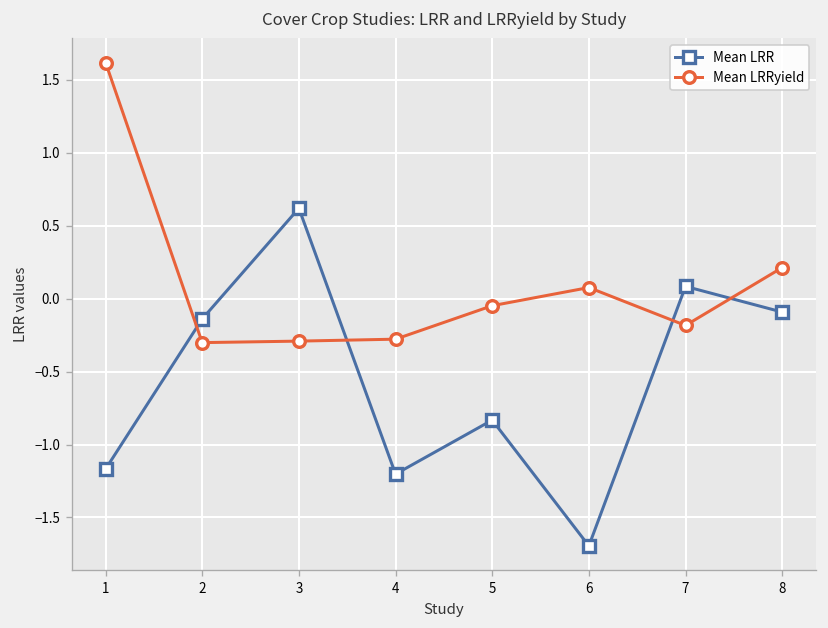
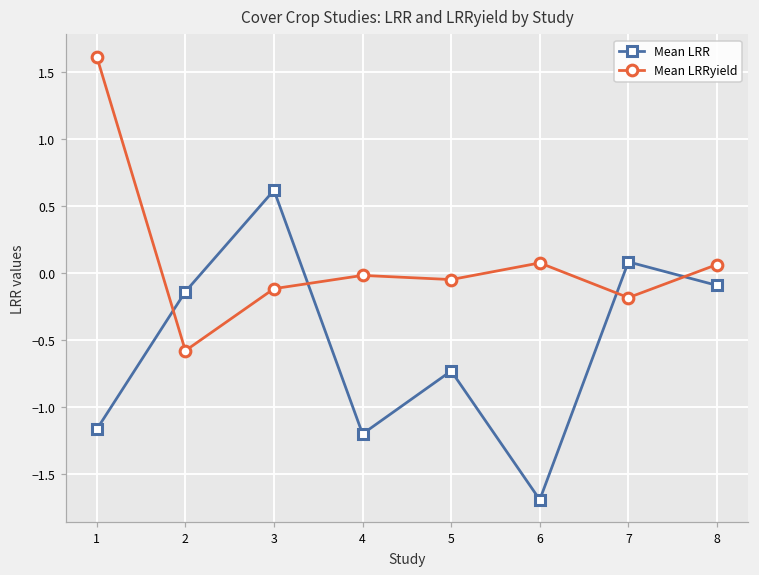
  {
    "Mean LRR": {
      "1": -1.17,
      "2": -0.14,
      "3": 0.62,
      "4": -1.20,
-     "5": -0.83,
+     "5": -0.73,
      "6": -1.69,
      "7": 0.08,
      "8": -0.09
    },
    "Mean LRRyield": {
      "1": 1.62,
-     "2": -0.30,
-     "3": -0.29,
-     "4": -0.28,
+     "2": -0.58,
+     "3": -0.12,
+     "4": -0.02,
      "5": -0.05,
      "6": 0.08,
      "7": -0.18,
-     "8": 0.21
+     "8": 0.06
    }
  }
